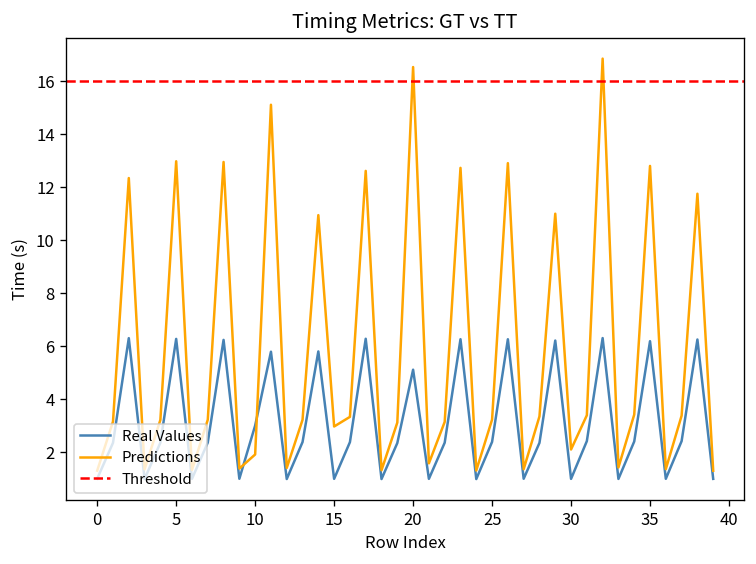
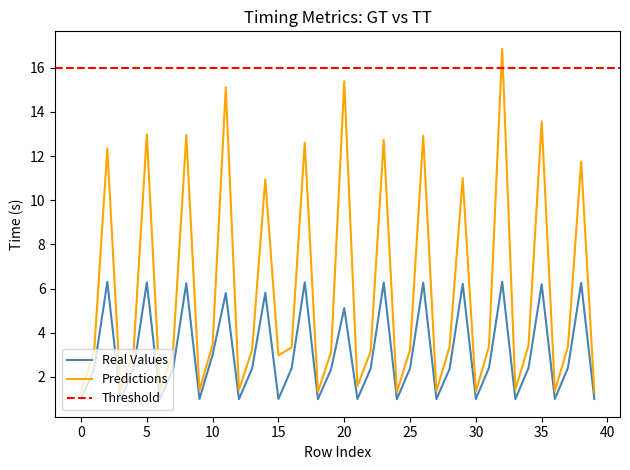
  {
    "Real Values": {
      "5": 6.3,
      "10": 3.0,
      "15": 1.0,
      "20": 5.1,
      "25": 2.4,
      "30": 1.0,
      "35": 6.2
    },
    "Predictions": {
      "5": 13.0,
-     "10": 1.9,
+     "10": 3.5,
      "15": 3.0,
-     "20": 16.5,
+     "20": 15.4,
      "25": 3.2,
-     "30": 2.1,
-     "35": 12.8
+     "30": 1.3,
+     "35": 13.6
    }
  }
